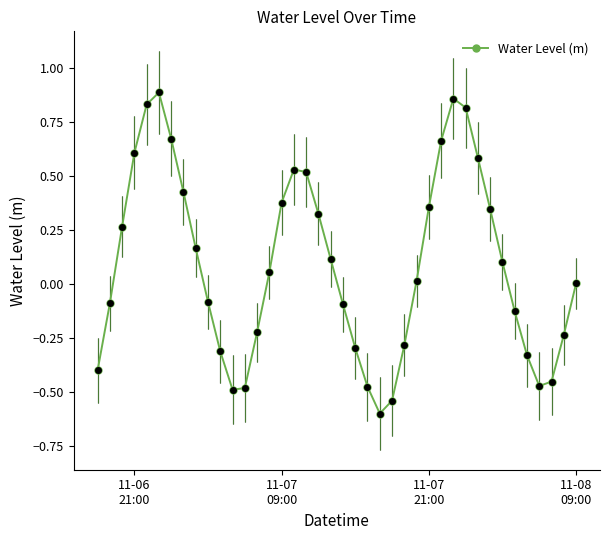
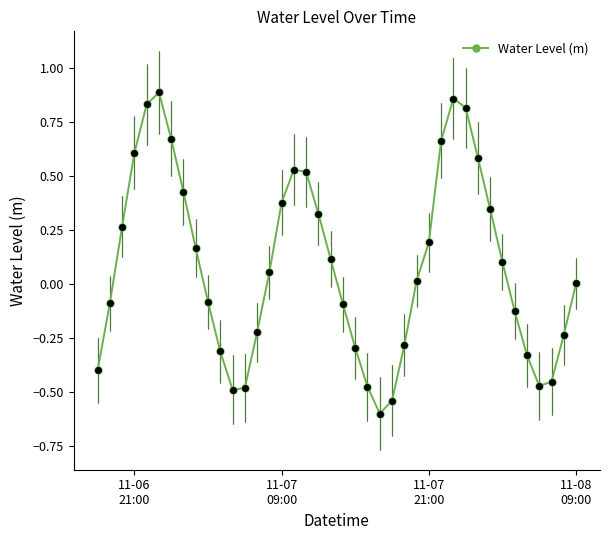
  {
    "11-06 21:00": 0.61,
    "11-07 09:00": 0.38,
-   "11-07 21:00": 0.36,
+   "11-07 21:00": 0.19,
    "11-08 09:00": 0.00
  }
